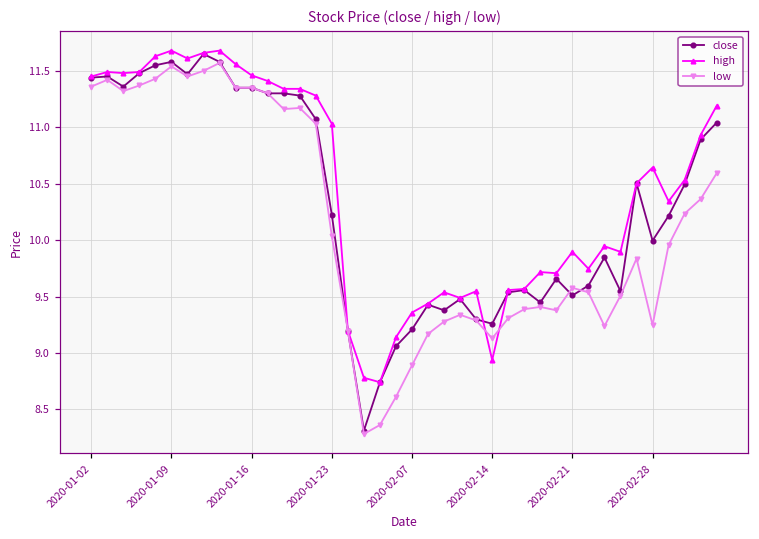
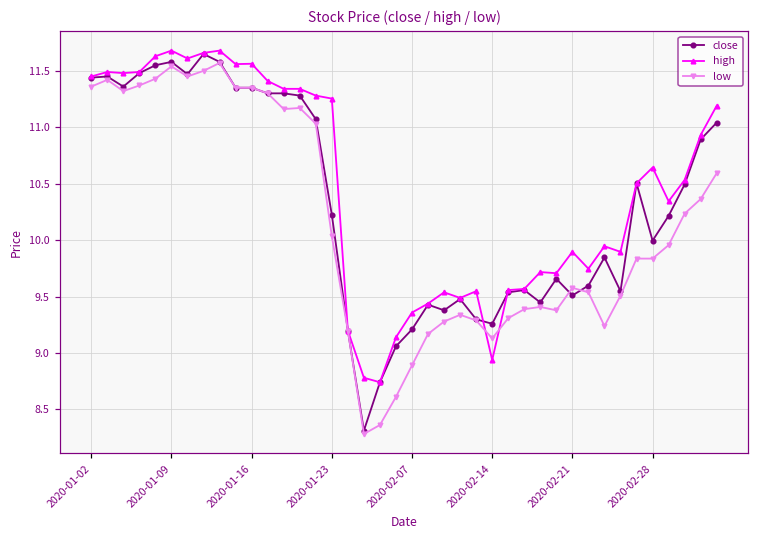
  {
    "close": {
      "2020-01-09": 11.58,
      "2020-01-23": 10.22,
      "2020-02-07": 9.21,
      "2020-02-14": 9.26,
      "2020-02-21": 9.51,
      "2020-02-28": 10.00
    },
    "high": {
      "2020-01-09": 11.68,
-     "2020-01-16": 11.46,
-     "2020-01-23": 11.03,
+     "2020-01-16": 11.56,
+     "2020-01-23": 11.25,
      "2020-02-07": 9.36,
      "2020-02-14": 8.94,
      "2020-02-21": 9.90,
      "2020-02-28": 10.64
    },
    "low": {
      "2020-01-02": 11.36,
      "2020-01-09": 11.54,
      "2020-01-23": 10.04,
      "2020-02-07": 8.89,
      "2020-02-14": 9.13,
      "2020-02-21": 9.58,
-     "2020-02-28": 9.25
+     "2020-02-28": 9.84
    }
  }
